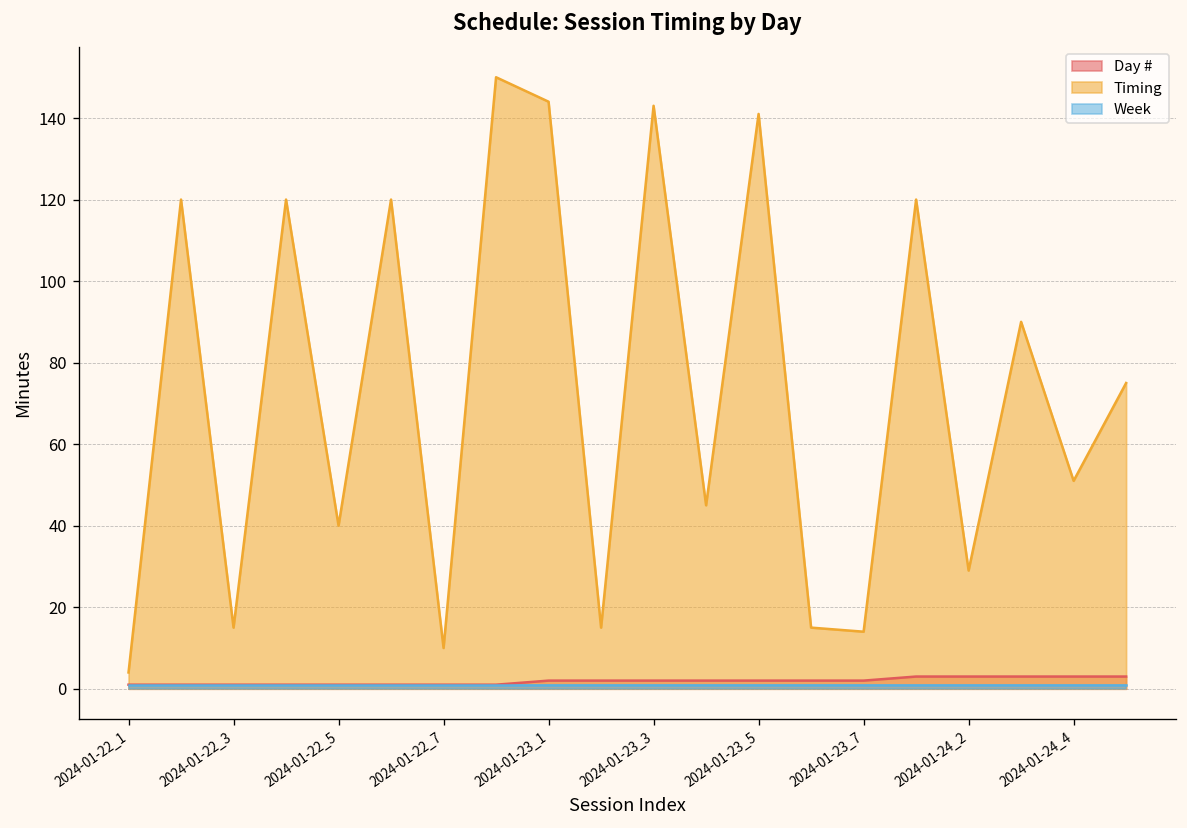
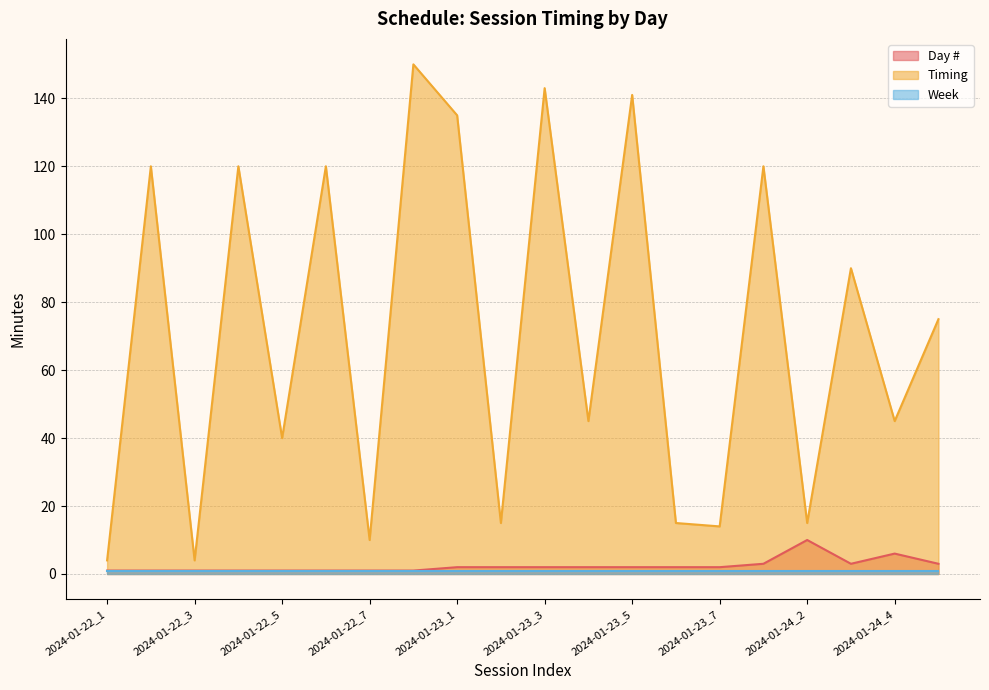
  {
    "Day #": {
      "2024-01-23_1": 2,
      "2024-01-23_3": 2,
      "2024-01-23_5": 2,
      "2024-01-23_7": 2,
-     "2024-01-24_2": 3,
-     "2024-01-24_4": 3
+     "2024-01-24_2": 10,
+     "2024-01-24_4": 6
    },
    "Timing": {
      "2024-01-22_1": 4,
-     "2024-01-22_3": 15,
+     "2024-01-22_3": 4,
      "2024-01-22_5": 40,
      "2024-01-22_7": 10,
-     "2024-01-23_1": 144,
+     "2024-01-23_1": 135,
      "2024-01-23_3": 143,
      "2024-01-23_5": 141,
      "2024-01-23_7": 14,
-     "2024-01-24_2": 29,
-     "2024-01-24_4": 51
+     "2024-01-24_2": 15,
+     "2024-01-24_4": 45
    },
    "Week": {
      "2024-01-23_1": 1,
      "2024-01-23_3": 1,
      "2024-01-23_5": 1,
      "2024-01-23_7": 1,
      "2024-01-24_2": 1,
      "2024-01-24_4": 1
    }
  }
